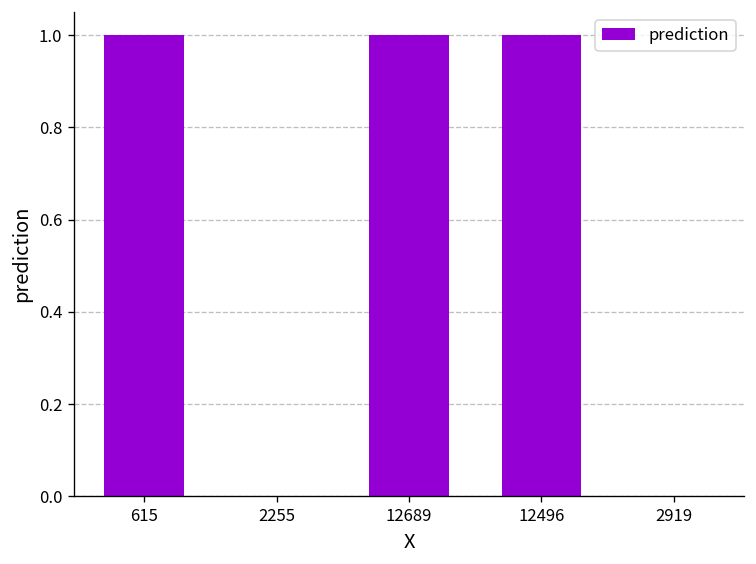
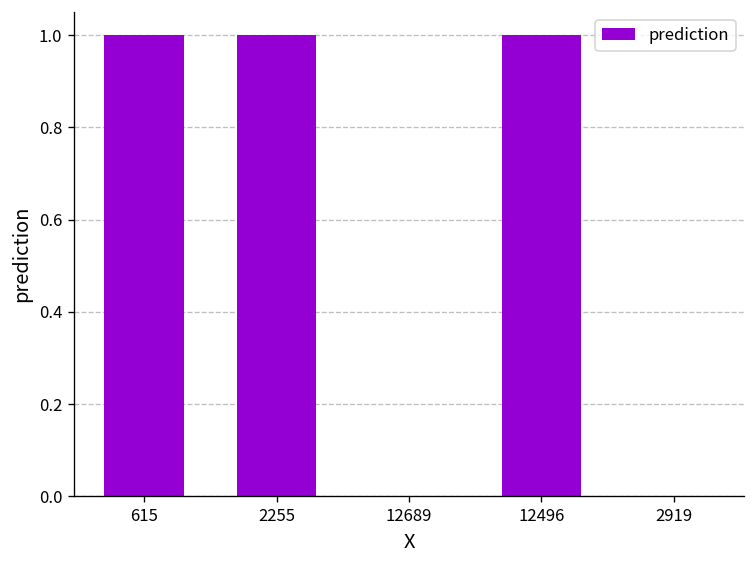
  {
    "615": 1,
-   "2255": 0,
-   "12689": 1,
+   "2255": 1,
+   "12689": 0,
    "12496": 1,
    "2919": 0
  }
